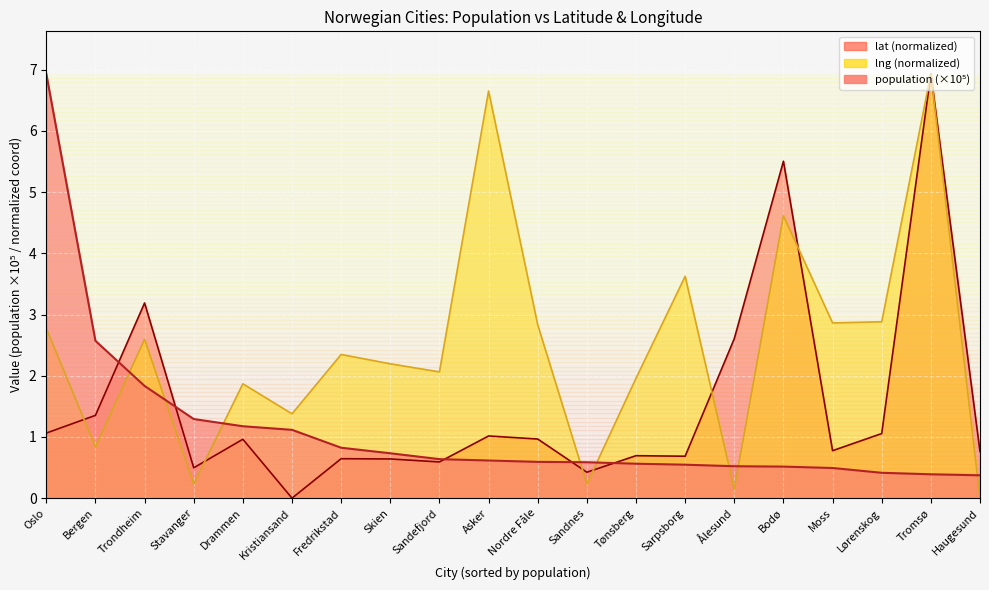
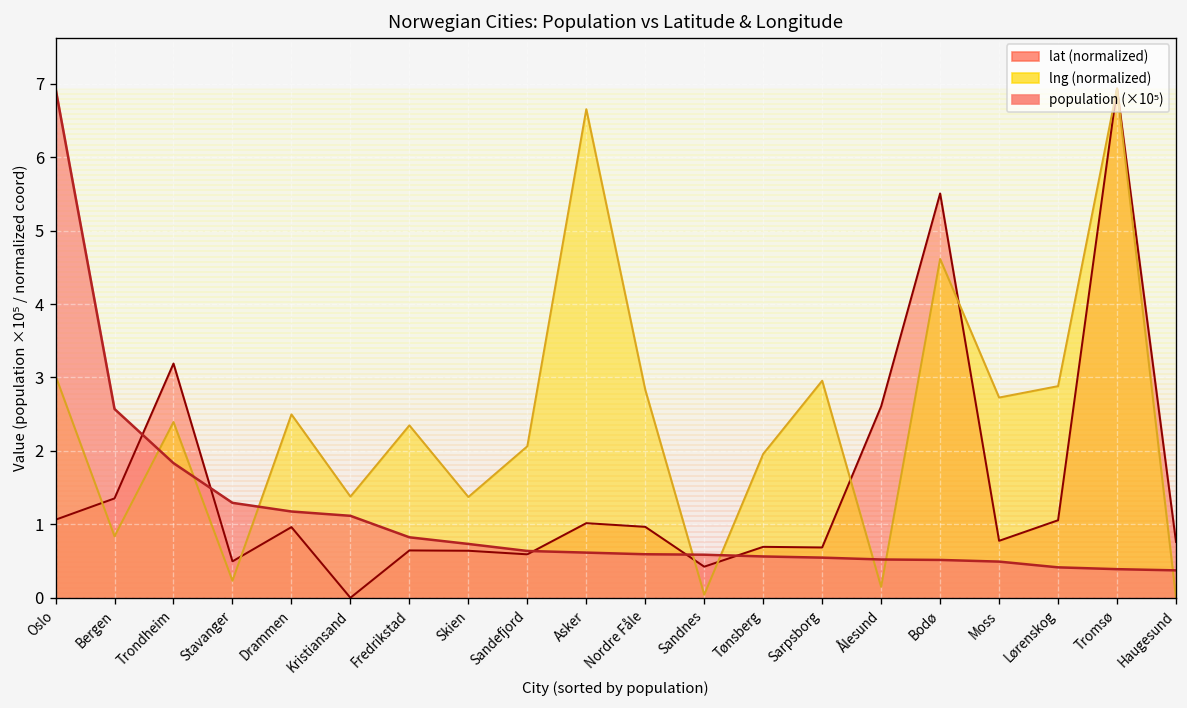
  {
    "lng (normalized)": {
-     "Oslo": 2.8,
+     "Oslo": 3.0,
      "Bergen": 0.8,
-     "Trondheim": 2.6,
+     "Trondheim": 2.4,
      "Stavanger": 0.2,
-     "Drammen": 1.9,
+     "Drammen": 2.5,
      "Kristiansand": 1.4,
      "Fredrikstad": 2.3,
-     "Skien": 2.2,
+     "Skien": 1.4,
      "Sandefjord": 2.1,
      "Asker": 6.7,
      "Nordre Fåle": 2.8,
-     "Sandnes": 0.2,
+     "Sandnes": 0.0,
      "Tønsberg": 2.0,
-     "Sarpsborg": 3.6,
+     "Sarpsborg": 3.0,
      "Ålesund": 0.1,
      "Bodø": 4.6,
-     "Moss": 2.9,
+     "Moss": 2.7,
      "Lørenskog": 2.9,
      "Haugesund": 0.0
    }
  }
